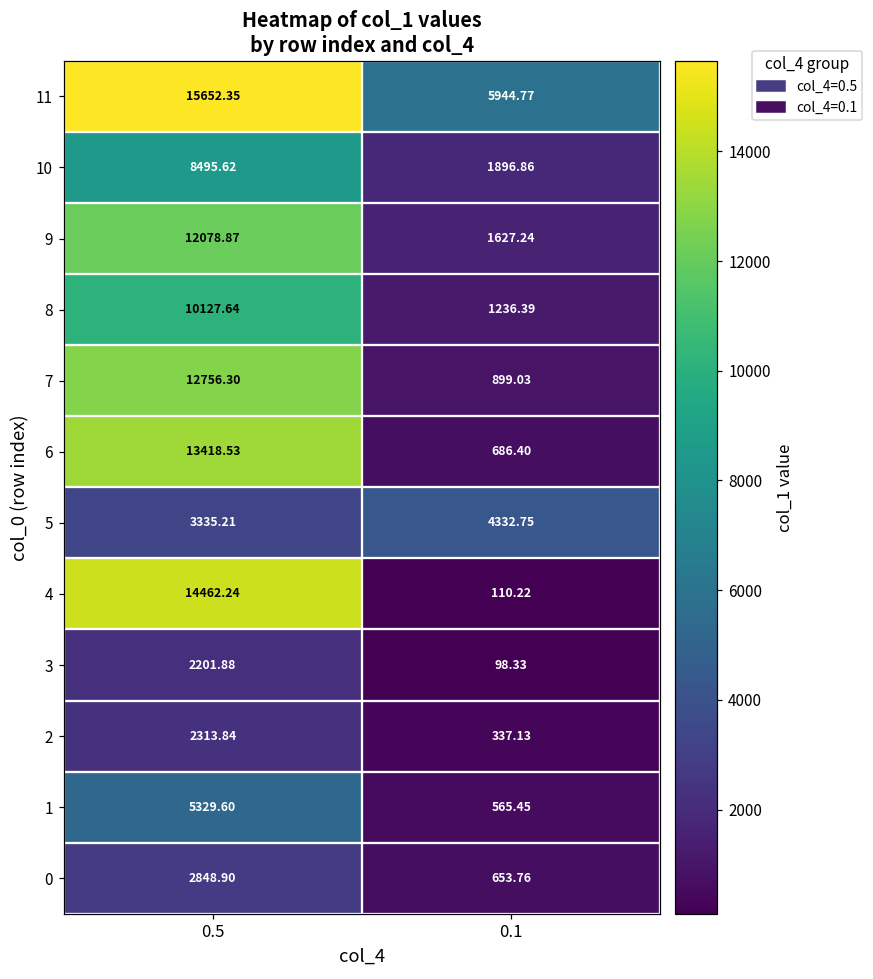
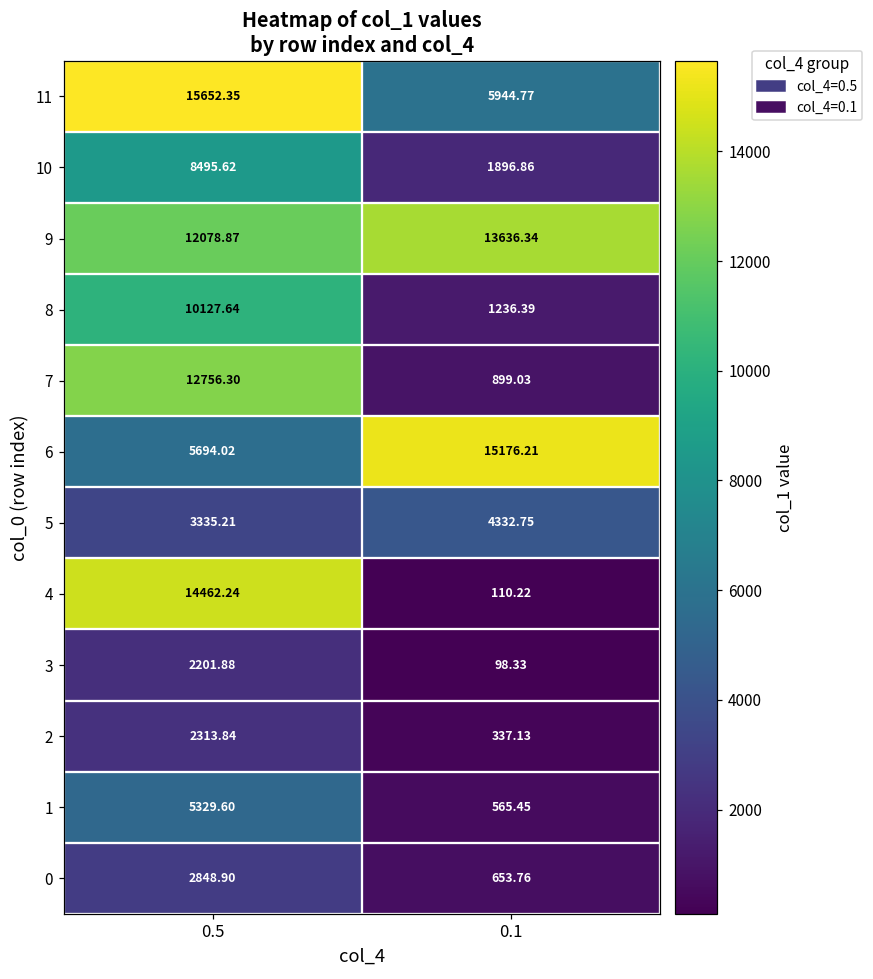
  {
    "11": {
      "0.5": 15652.35,
      "0.1": 5944.77
    },
    "10": {
      "0.5": 8495.62,
      "0.1": 1896.86
    },
    "9": {
      "0.5": 12078.87,
-     "0.1": 1627.24
+     "0.1": 13636.34
    },
    "8": {
      "0.5": 10127.64,
      "0.1": 1236.39
    },
    "7": {
      "0.5": 12756.30,
      "0.1": 899.03
    },
    "6": {
-     "0.5": 13418.53,
-     "0.1": 686.40
+     "0.5": 5694.02,
+     "0.1": 15176.21
    },
    "5": {
      "0.5": 3335.21,
      "0.1": 4332.75
    },
    "4": {
      "0.5": 14462.24,
      "0.1": 110.22
    },
    "3": {
      "0.5": 2201.88,
      "0.1": 98.33
    },
    "2": {
      "0.5": 2313.84,
      "0.1": 337.13
    },
    "1": {
      "0.5": 5329.60,
      "0.1": 565.45
    },
    "0": {
      "0.5": 2848.90,
      "0.1": 653.76
    }
  }
